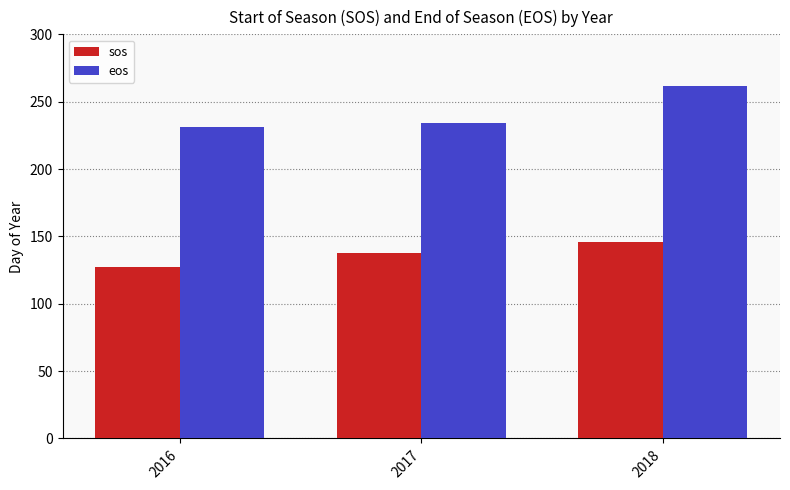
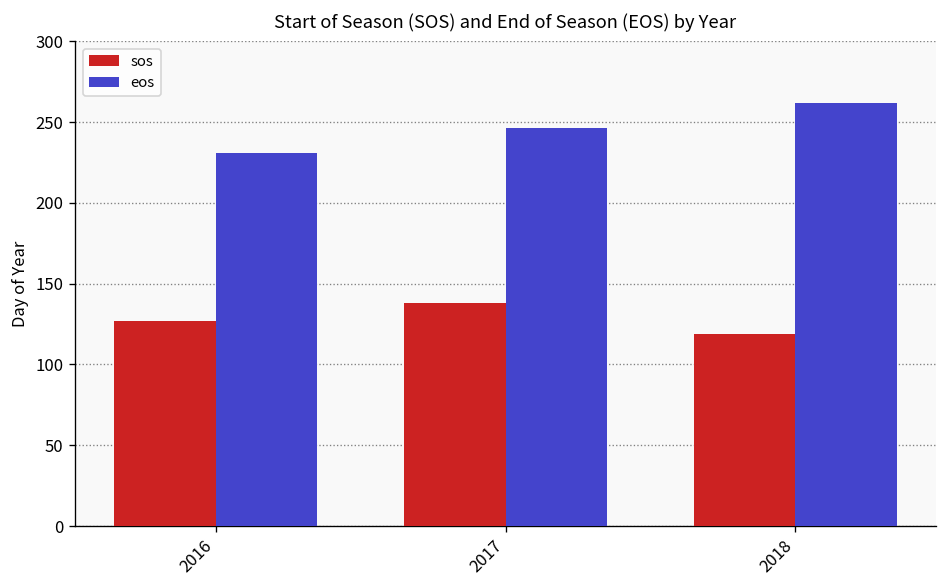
  {
    "sos": {
      "2016": 127,
      "2017": 138,
-     "2018": 146
+     "2018": 119
    },
    "eos": {
      "2016": 231,
-     "2017": 234,
+     "2017": 246,
      "2018": 262
    }
  }
